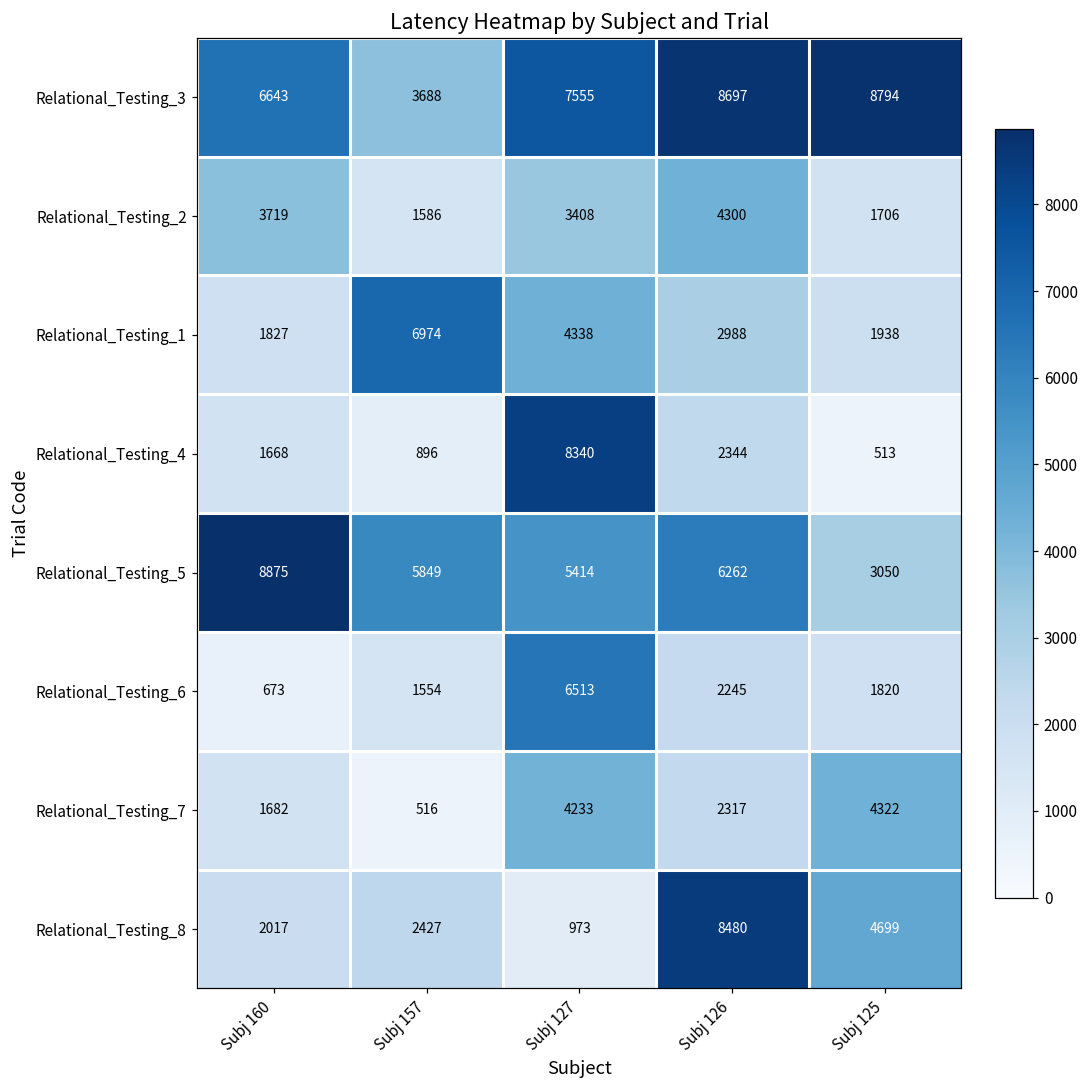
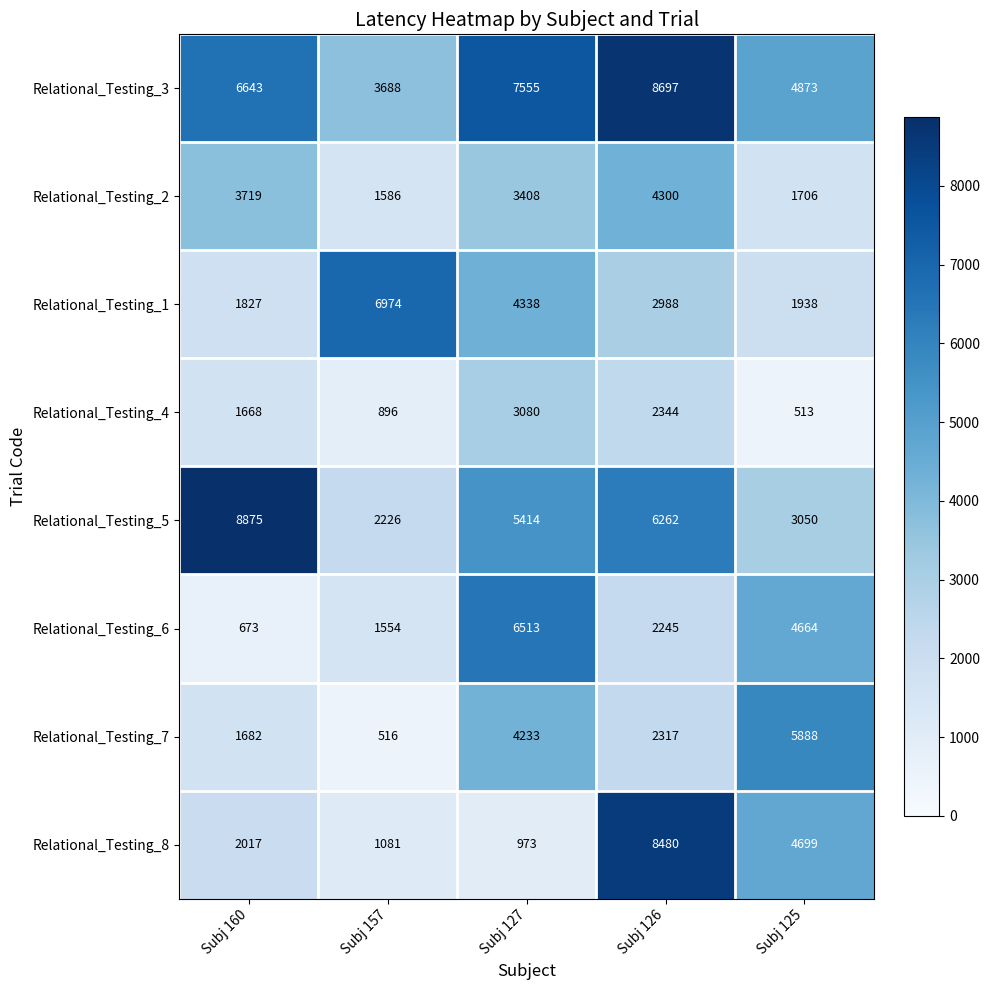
  {
    "Relational_Testing_3": {
      "Subj 160": 6643,
      "Subj 157": 3688,
      "Subj 127": 7555,
      "Subj 126": 8697,
-     "Subj 125": 8794
+     "Subj 125": 4873
    },
    "Relational_Testing_2": {
      "Subj 160": 3719,
      "Subj 157": 1586,
      "Subj 127": 3408,
      "Subj 126": 4300,
      "Subj 125": 1706
    },
    "Relational_Testing_1": {
      "Subj 160": 1827,
      "Subj 157": 6974,
      "Subj 127": 4338,
      "Subj 126": 2988,
      "Subj 125": 1938
    },
    "Relational_Testing_4": {
      "Subj 160": 1668,
      "Subj 157": 896,
-     "Subj 127": 8340,
+     "Subj 127": 3080,
      "Subj 126": 2344,
      "Subj 125": 513
    },
    "Relational_Testing_5": {
      "Subj 160": 8875,
-     "Subj 157": 5849,
+     "Subj 157": 2226,
      "Subj 127": 5414,
      "Subj 126": 6262,
      "Subj 125": 3050
    },
    "Relational_Testing_6": {
      "Subj 160": 673,
      "Subj 157": 1554,
      "Subj 127": 6513,
      "Subj 126": 2245,
-     "Subj 125": 1820
+     "Subj 125": 4664
    },
    "Relational_Testing_7": {
      "Subj 160": 1682,
      "Subj 157": 516,
      "Subj 127": 4233,
      "Subj 126": 2317,
-     "Subj 125": 4322
+     "Subj 125": 5888
    },
    "Relational_Testing_8": {
      "Subj 160": 2017,
-     "Subj 157": 2427,
+     "Subj 157": 1081,
      "Subj 127": 973,
      "Subj 126": 8480,
      "Subj 125": 4699
    }
  }
